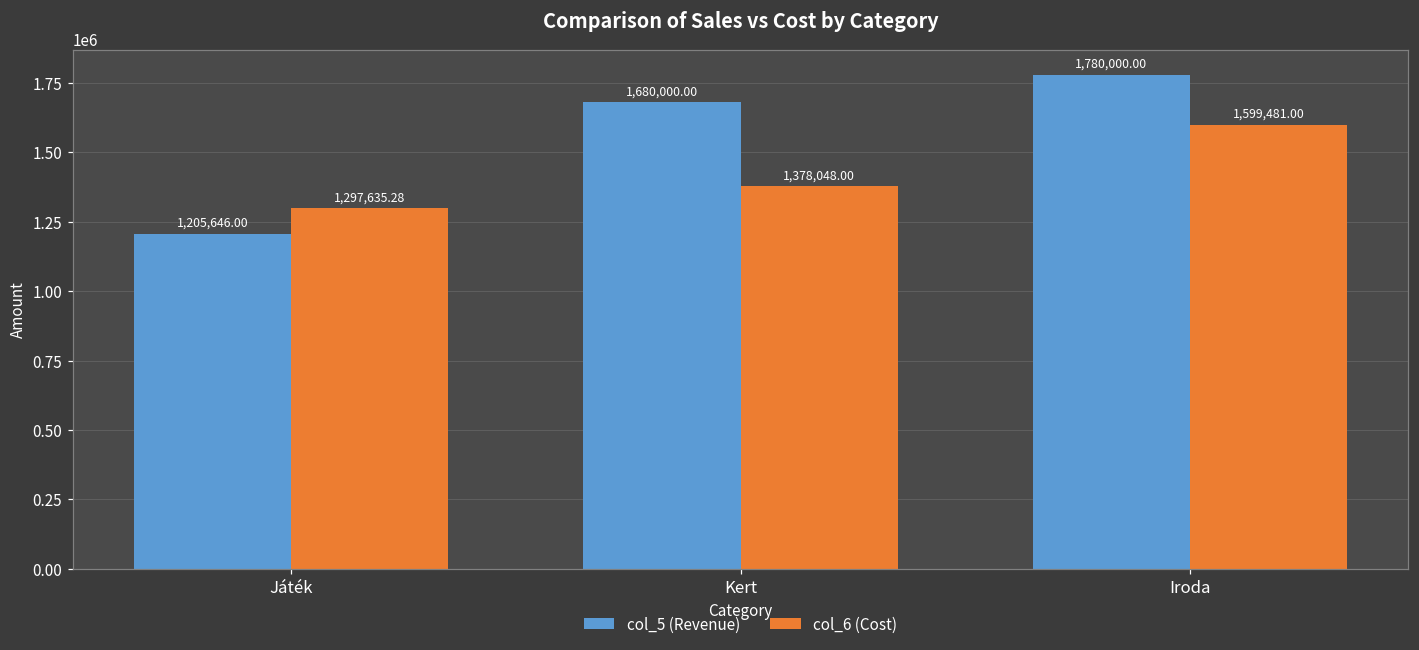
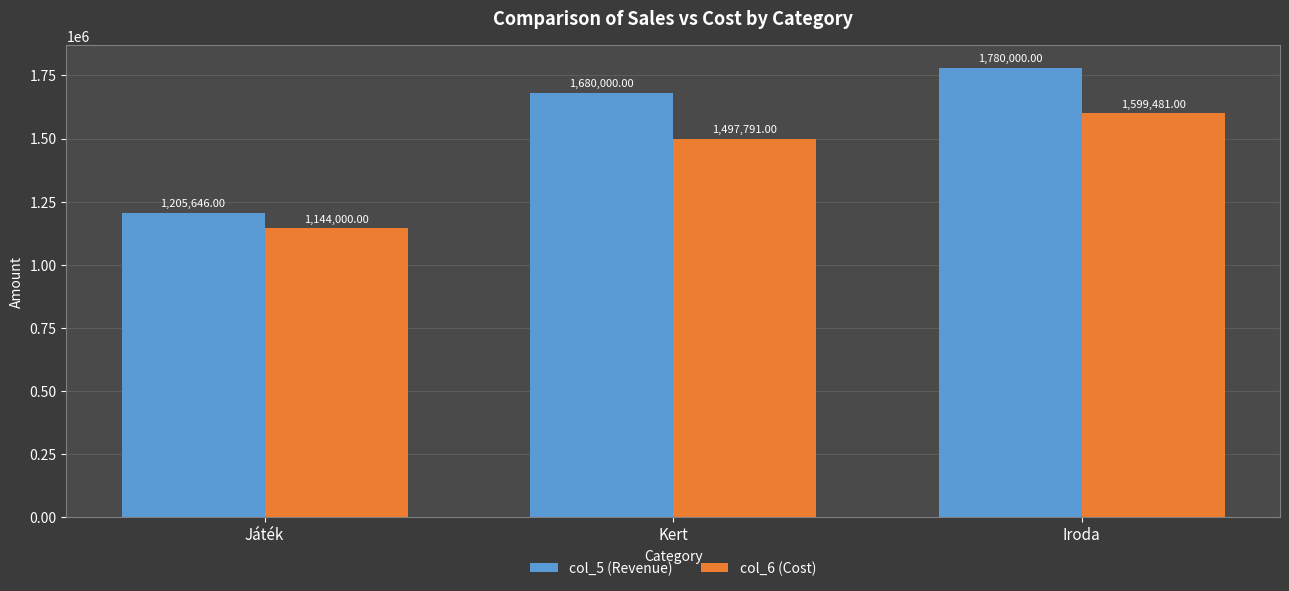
  {
    "col_5 (Revenue)": {
      "Játék": "1,205,646.00",
      "Kert": "1,680,000.00",
      "Iroda": "1,780,000.00"
    },
    "col_6 (Cost)": {
-     "Játék": "1,297,635.28",
-     "Kert": "1,378,048.00",
+     "Játék": "1,144,000.00",
+     "Kert": "1,497,791.00",
      "Iroda": "1,599,481.00"
    }
  }
